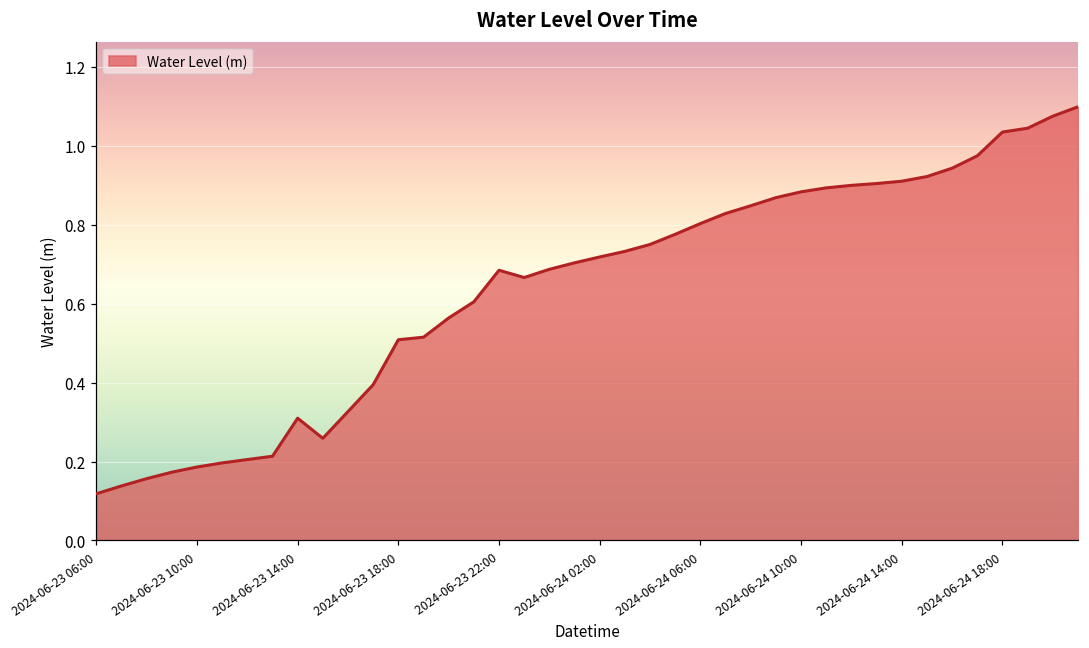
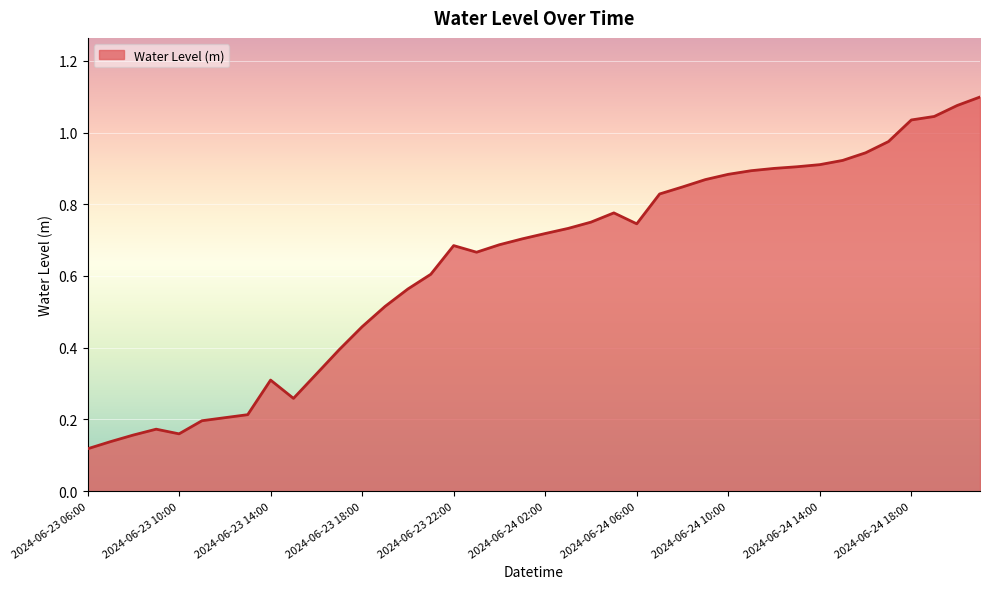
  {
    "2024-06-23 06:00": 0.12,
-   "2024-06-23 10:00": 0.19,
+   "2024-06-23 10:00": 0.16,
    "2024-06-23 14:00": 0.31,
-   "2024-06-23 18:00": 0.51,
+   "2024-06-23 18:00": 0.46,
    "2024-06-23 22:00": 0.68,
    "2024-06-24 02:00": 0.72,
-   "2024-06-24 06:00": 0.80,
+   "2024-06-24 06:00": 0.75,
    "2024-06-24 10:00": 0.88,
    "2024-06-24 14:00": 0.91,
    "2024-06-24 18:00": 1.04
  }
